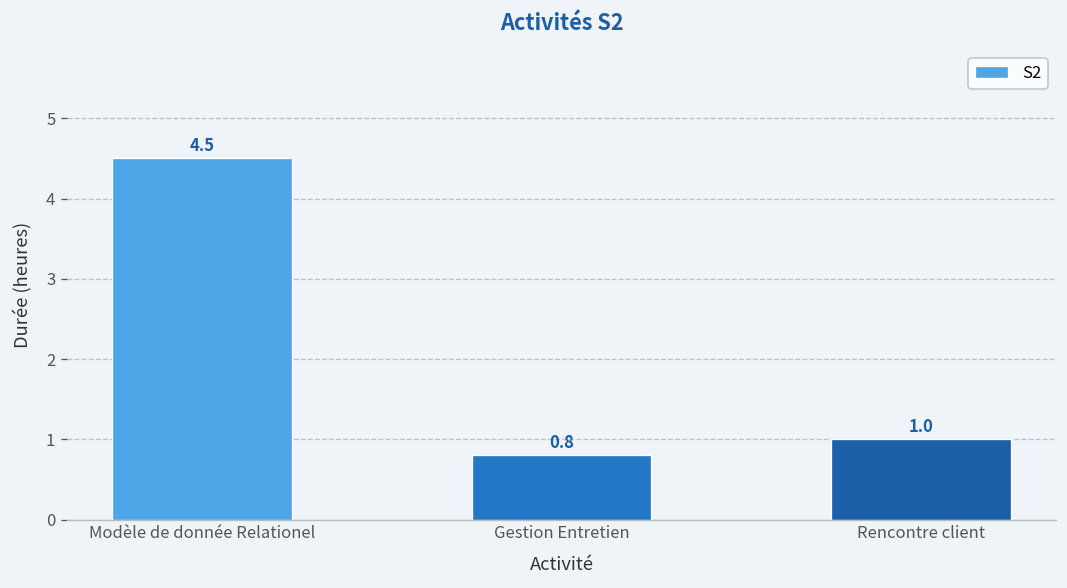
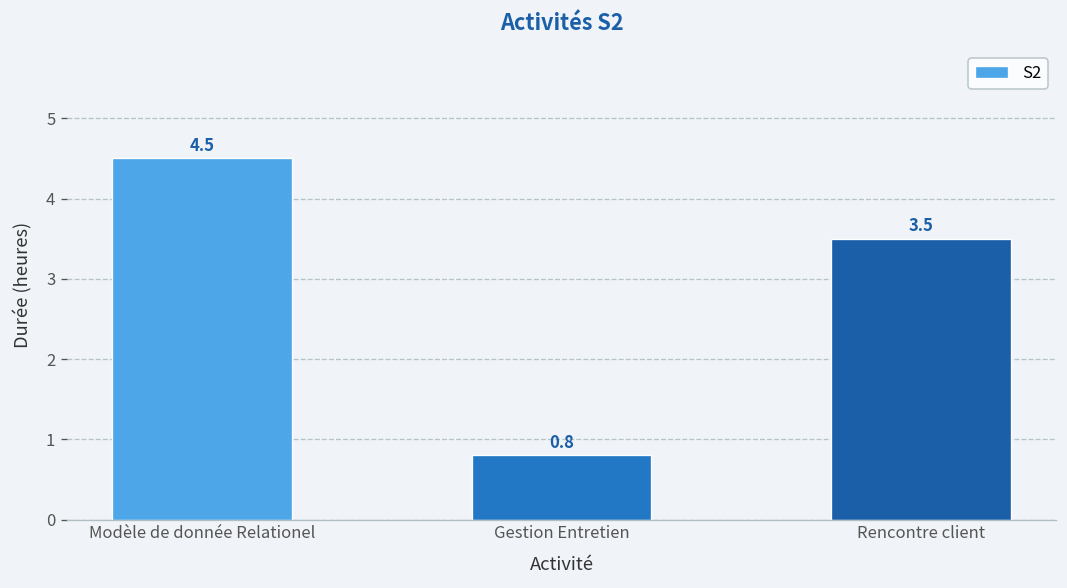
  {
    "Modèle de donnée Relationel": 4.5,
    "Gestion Entretien": 0.8,
-   "Rencontre client": 1.0
+   "Rencontre client": 3.5
  }
